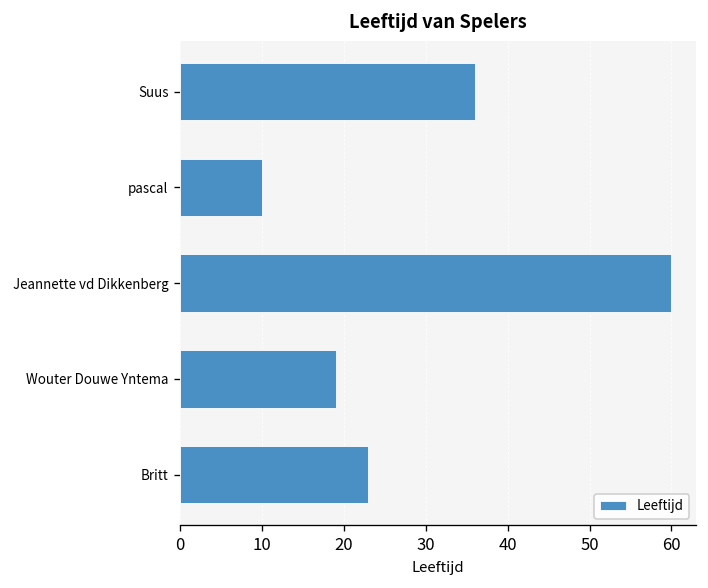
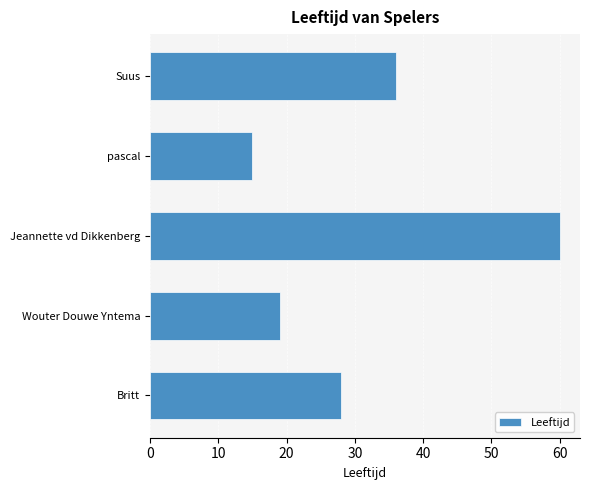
  {
    "Suus": 36,
-   "pascal": 10,
+   "pascal": 15,
    "Jeannette vd Dikkenberg": 60,
    "Wouter Douwe Yntema": 19,
-   "Britt": 23
+   "Britt": 28
  }
